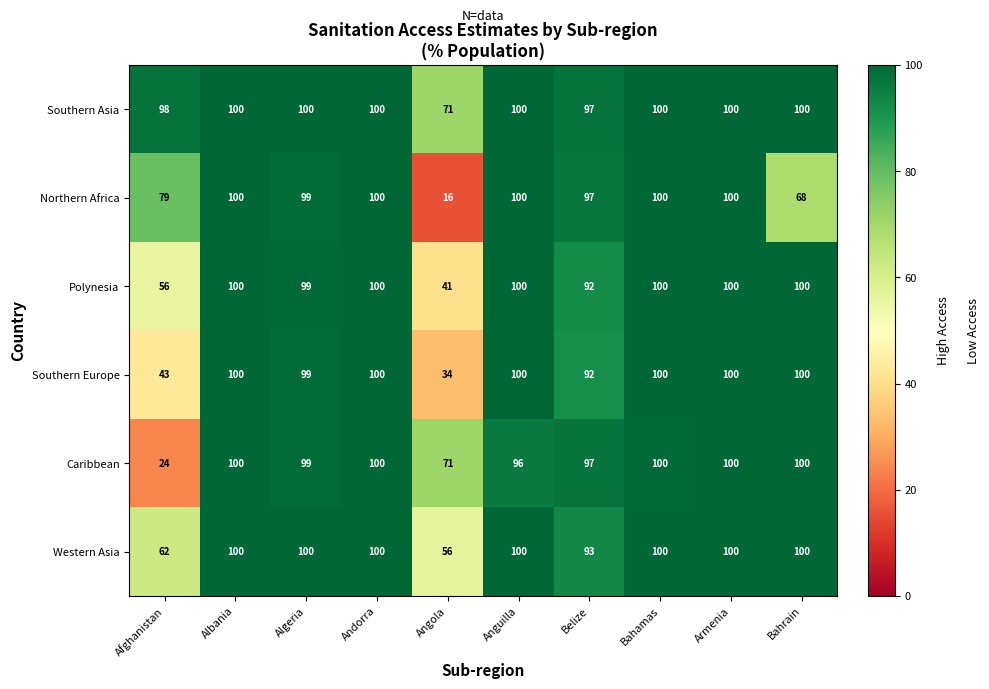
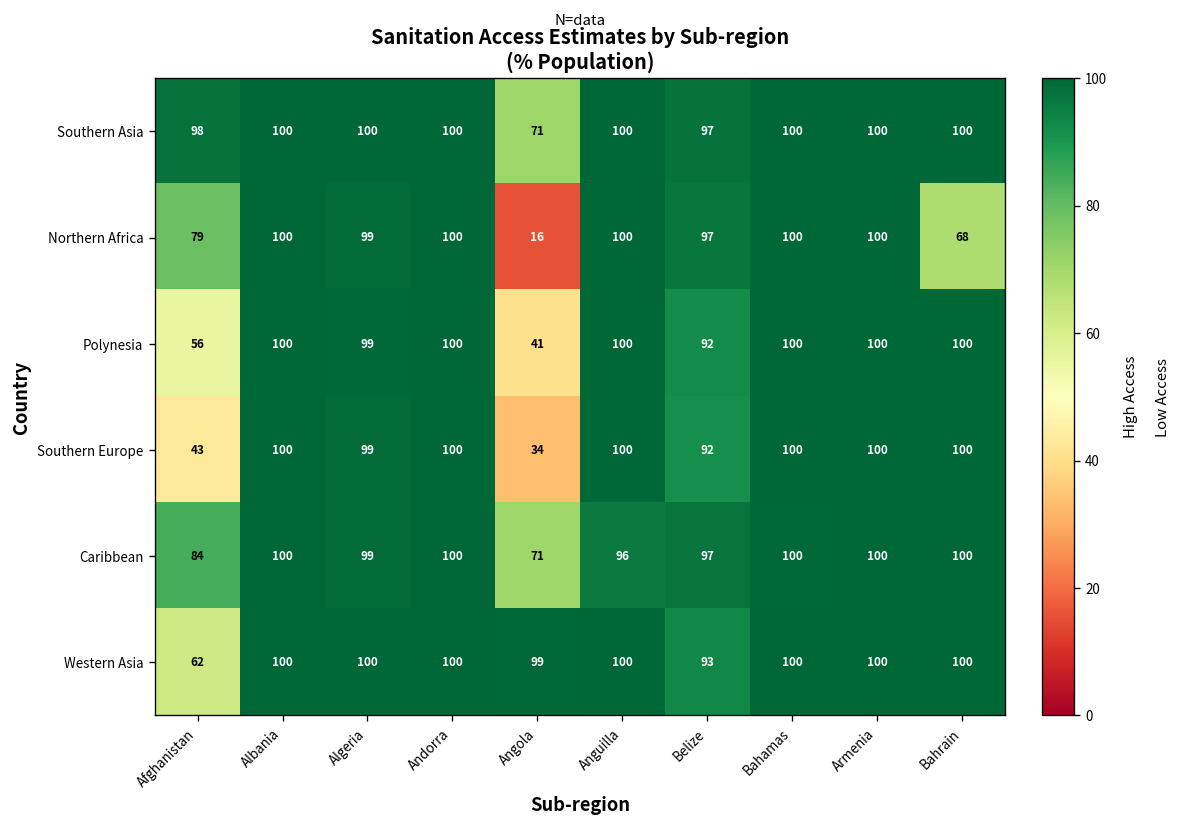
  {
    "Southern Asia": {
      "Afghanistan": 98,
      "Albania": 100,
      "Algeria": 100,
      "Andorra": 100,
      "Angola": 71,
      "Anguilla": 100,
      "Belize": 97,
      "Bahamas": 100,
      "Armenia": 100,
      "Bahrain": 100
    },
    "Northern Africa": {
      "Afghanistan": 79,
      "Albania": 100,
      "Algeria": 99,
      "Andorra": 100,
      "Angola": 16,
      "Anguilla": 100,
      "Belize": 97,
      "Bahamas": 100,
      "Armenia": 100,
      "Bahrain": 68
    },
    "Polynesia": {
      "Afghanistan": 56,
      "Albania": 100,
      "Algeria": 99,
      "Andorra": 100,
      "Angola": 41,
      "Anguilla": 100,
      "Belize": 92,
      "Bahamas": 100,
      "Armenia": 100,
      "Bahrain": 100
    },
    "Southern Europe": {
      "Afghanistan": 43,
      "Albania": 100,
      "Algeria": 99,
      "Andorra": 100,
      "Angola": 34,
      "Anguilla": 100,
      "Belize": 92,
      "Bahamas": 100,
      "Armenia": 100,
      "Bahrain": 100
    },
    "Caribbean": {
-     "Afghanistan": 24,
+     "Afghanistan": 84,
      "Albania": 100,
      "Algeria": 99,
      "Andorra": 100,
      "Angola": 71,
      "Anguilla": 96,
      "Belize": 97,
      "Bahamas": 100,
      "Armenia": 100,
      "Bahrain": 100
    },
    "Western Asia": {
      "Afghanistan": 62,
      "Albania": 100,
      "Algeria": 100,
      "Andorra": 100,
-     "Angola": 56,
+     "Angola": 99,
      "Anguilla": 100,
      "Belize": 93,
      "Bahamas": 100,
      "Armenia": 100,
      "Bahrain": 100
    }
  }
